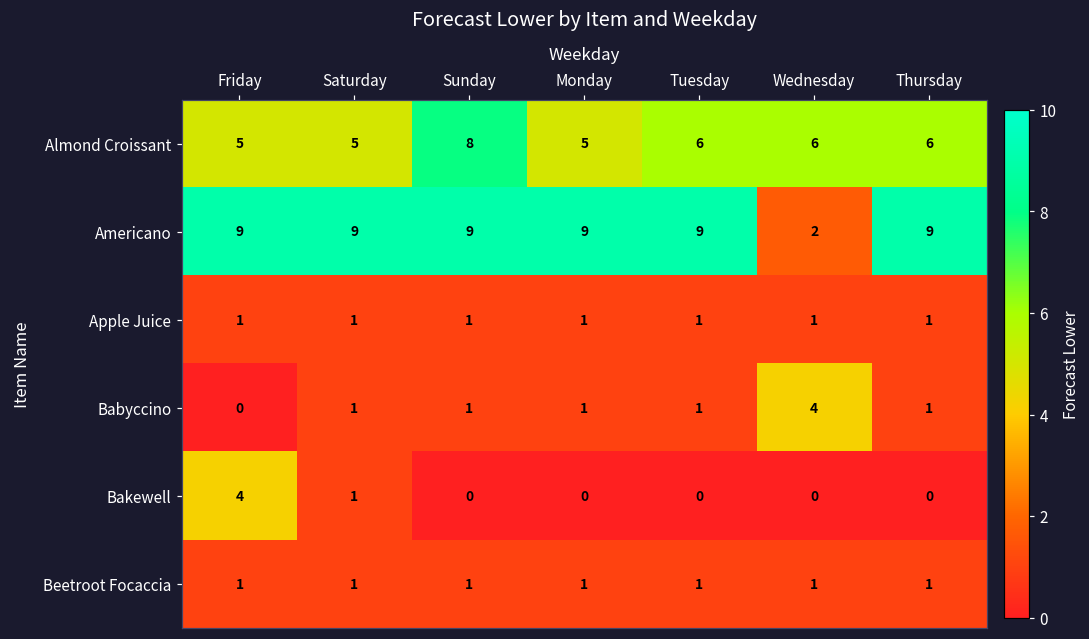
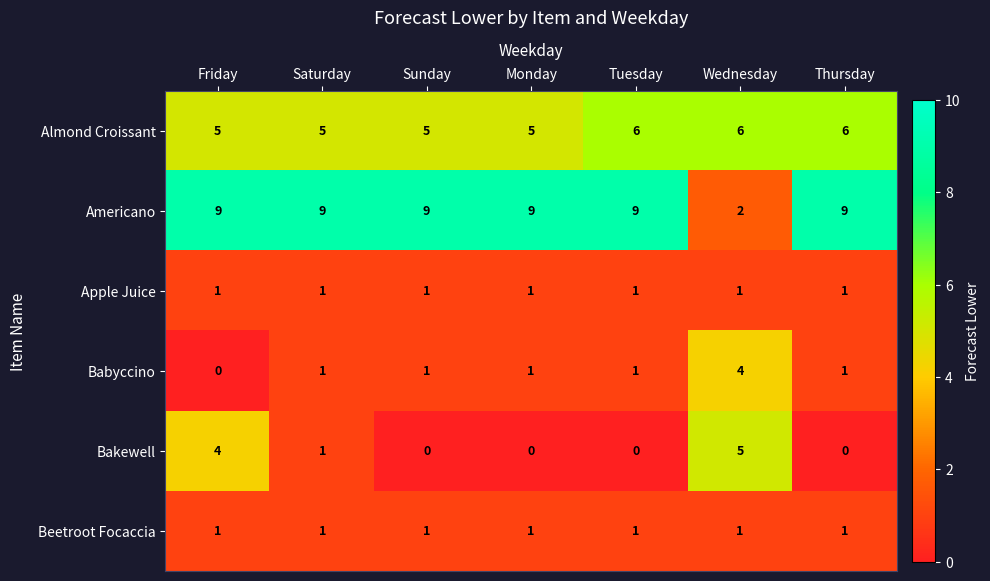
  {
    "Almond Croissant": {
      "Friday": 5,
      "Saturday": 5,
-     "Sunday": 8,
+     "Sunday": 5,
      "Monday": 5,
      "Tuesday": 6,
      "Wednesday": 6,
      "Thursday": 6
    },
    "Americano": {
      "Friday": 9,
      "Saturday": 9,
      "Sunday": 9,
      "Monday": 9,
      "Tuesday": 9,
      "Wednesday": 2,
      "Thursday": 9
    },
    "Apple Juice": {
      "Friday": 1,
      "Saturday": 1,
      "Sunday": 1,
      "Monday": 1,
      "Tuesday": 1,
      "Wednesday": 1,
      "Thursday": 1
    },
    "Babyccino": {
      "Friday": 0,
      "Saturday": 1,
      "Sunday": 1,
      "Monday": 1,
      "Tuesday": 1,
      "Wednesday": 4,
      "Thursday": 1
    },
    "Bakewell": {
      "Friday": 4,
      "Saturday": 1,
      "Sunday": 0,
      "Monday": 0,
      "Tuesday": 0,
-     "Wednesday": 0,
+     "Wednesday": 5,
      "Thursday": 0
    },
    "Beetroot Focaccia": {
      "Friday": 1,
      "Saturday": 1,
      "Sunday": 1,
      "Monday": 1,
      "Tuesday": 1,
      "Wednesday": 1,
      "Thursday": 1
    }
  }
